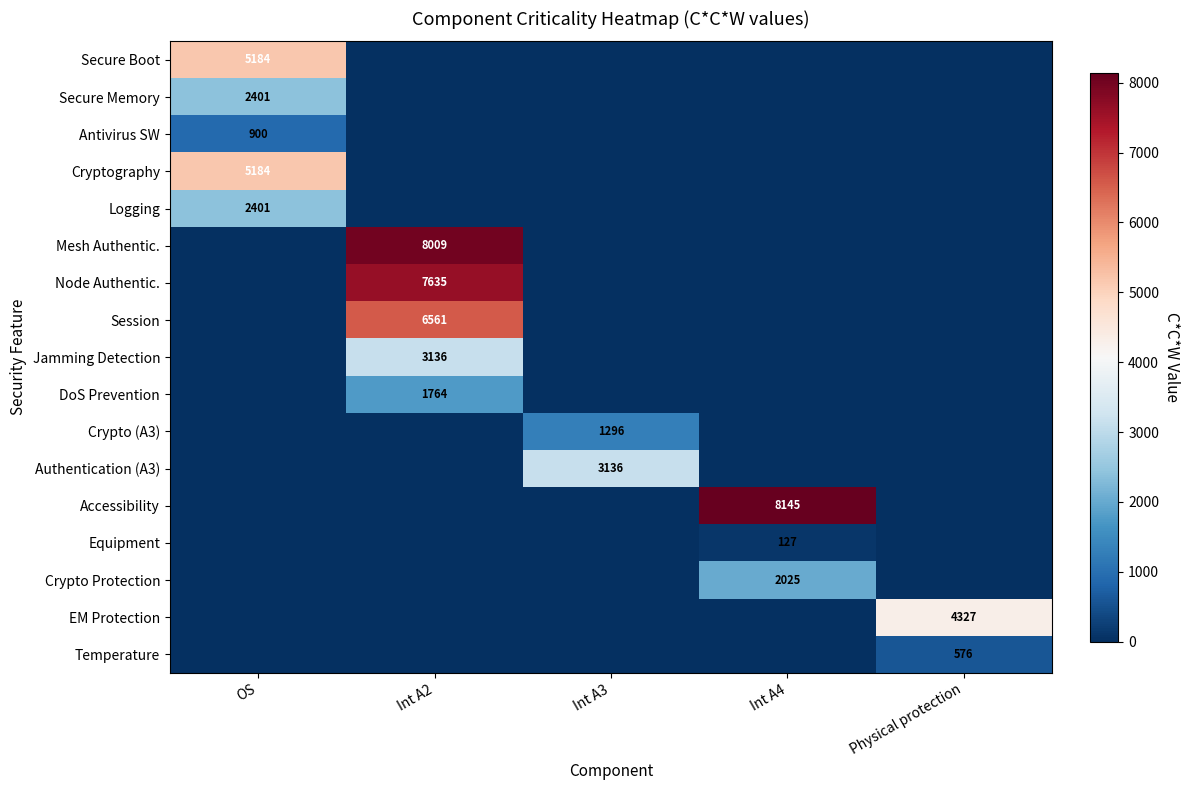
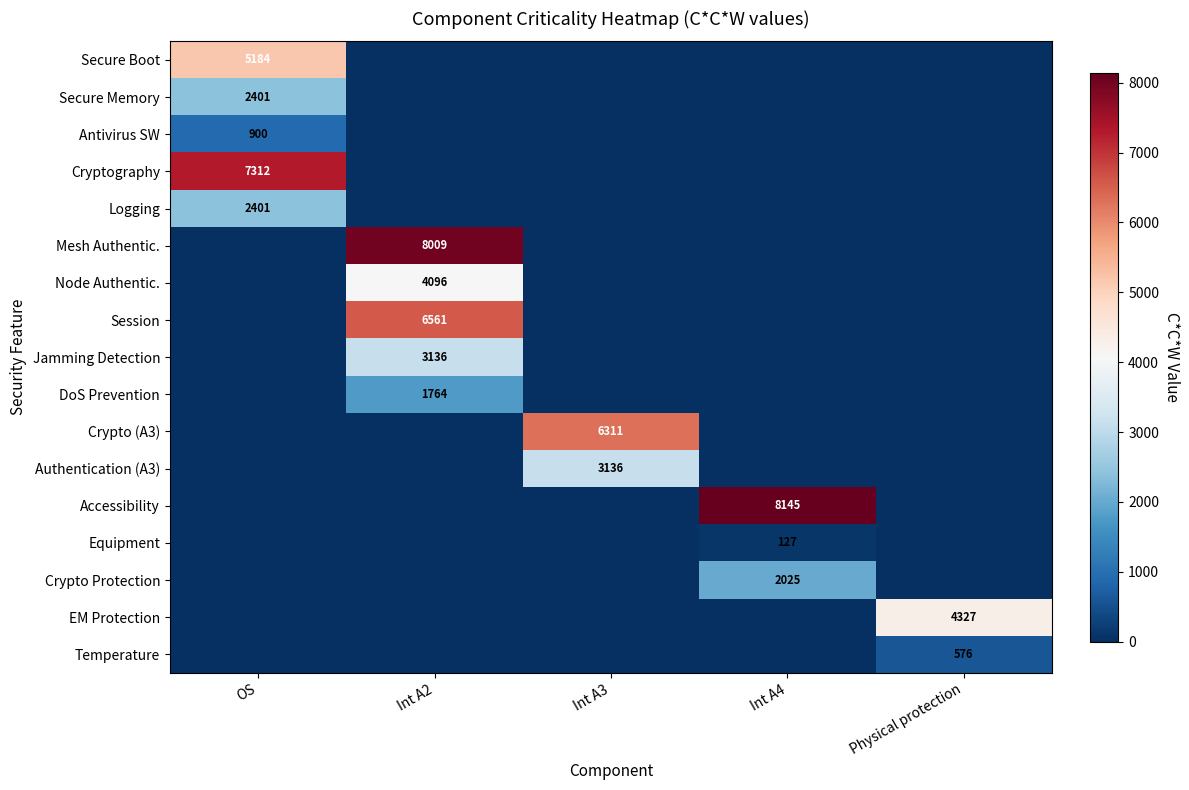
  {
    "Secure Boot": {
      "OS": 5184
    },
    "Secure Memory": {
      "OS": 2401
    },
    "Antivirus SW": {
      "OS": 900
    },
    "Cryptography": {
-     "OS": 5184
+     "OS": 7312
    },
    "Logging": {
      "OS": 2401
    },
    "Mesh Authentic.": {
      "Int A2": 8009
    },
    "Node Authentic.": {
-     "Int A2": 7635
+     "Int A2": 4096
    },
    "Session": {
      "Int A2": 6561
    },
    "Jamming Detection": {
      "Int A2": 3136
    },
    "DoS Prevention": {
      "Int A2": 1764
    },
    "Crypto (A3)": {
-     "Int A3": 1296
+     "Int A3": 6311
    },
    "Authentication (A3)": {
      "Int A3": 3136
    },
    "Accessibility": {
      "Int A4": 8145
    },
    "Equipment": {
      "Int A4": 127
    },
    "Crypto Protection": {
      "Int A4": 2025
    },
    "EM Protection": {
      "Physical protection": 4327
    },
    "Temperature": {
      "Physical protection": 576
    }
  }
